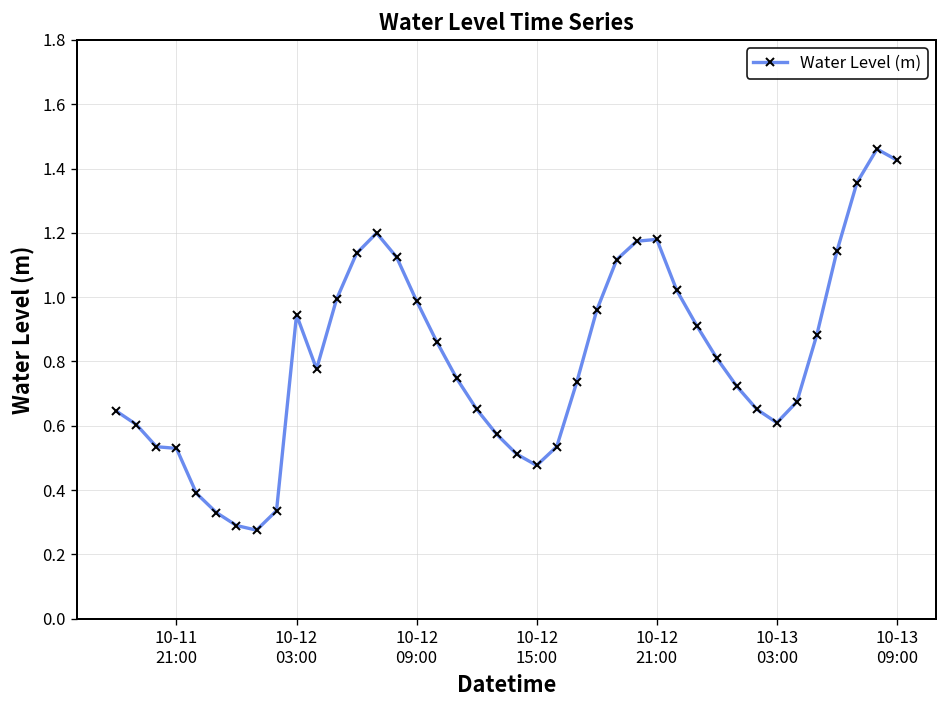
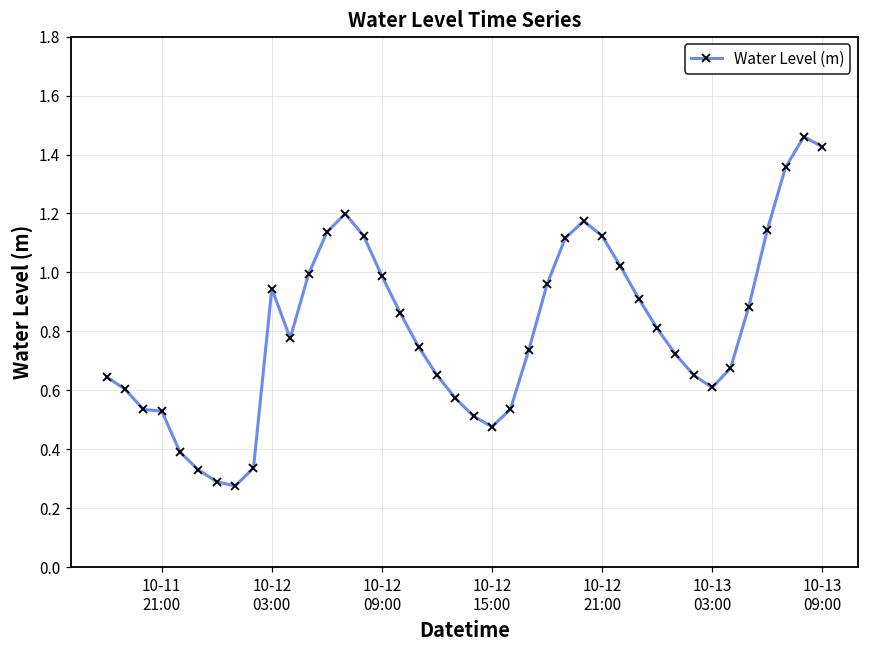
  {
    "10-11 21:00": 0.53,
    "10-12 03:00": 0.95,
    "10-12 09:00": 0.99,
    "10-12 15:00": 0.48,
-   "10-12 21:00": 1.18,
+   "10-12 21:00": 1.12,
    "10-13 03:00": 0.61,
    "10-13 09:00": 1.43
  }
